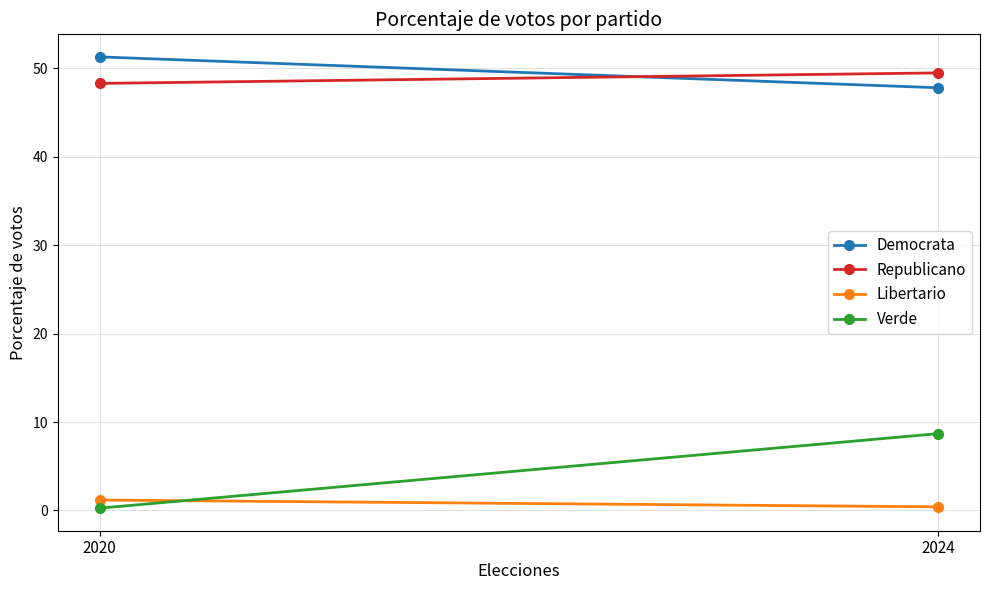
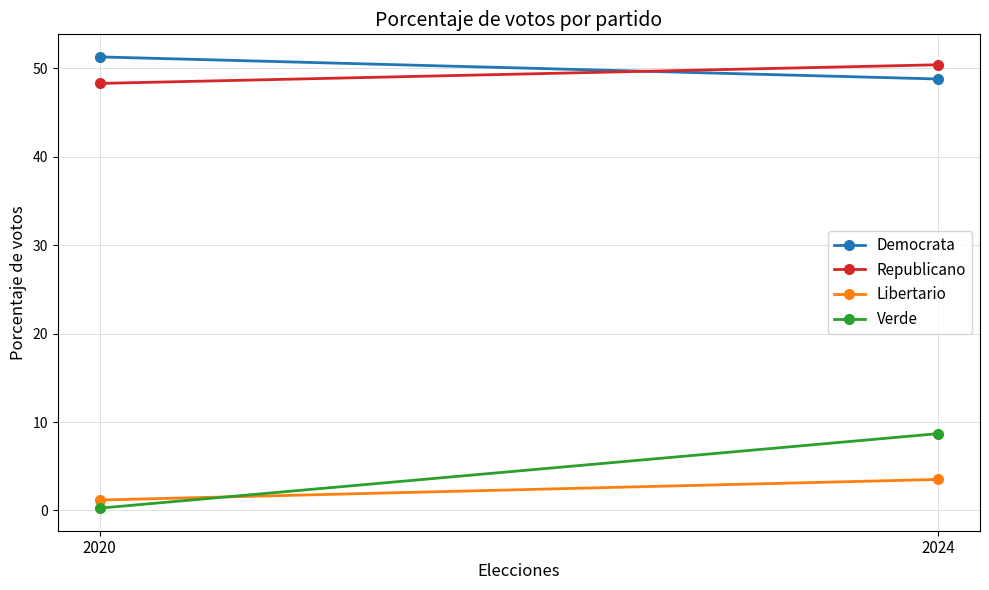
  {
    "Democrata": {
      "2020": 51,
-     "2024": 48
+     "2024": 49
    },
    "Republicano": {
      "2020": 48,
-     "2024": 49.5
+     "2024": 50.4
    },
    "Libertario": {
      "2020": 1,
-     "2024": 0
+     "2024": 4
    },
    "Verde": {
      "2020": 0,
      "2024": 9
    }
  }
